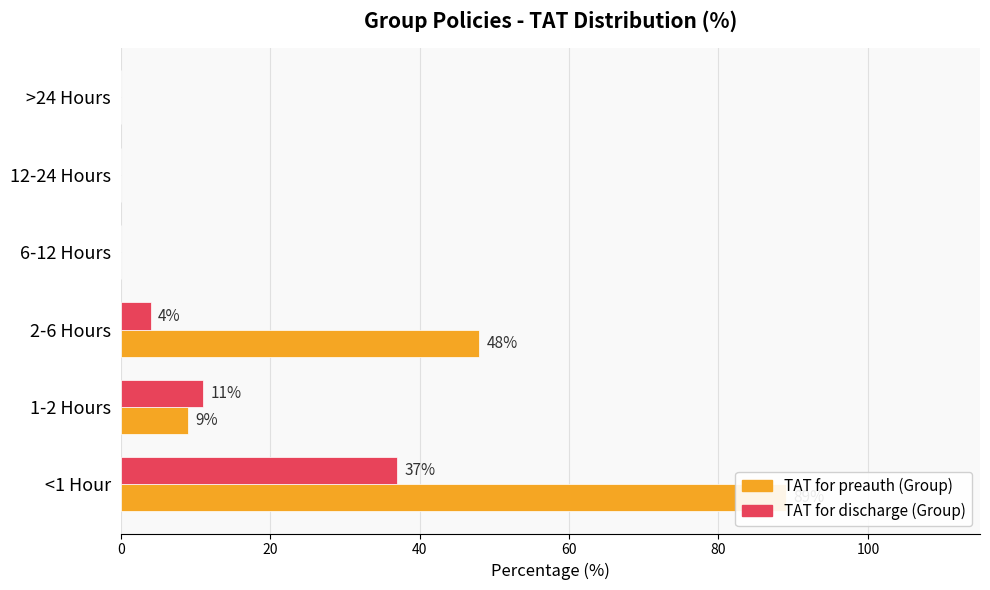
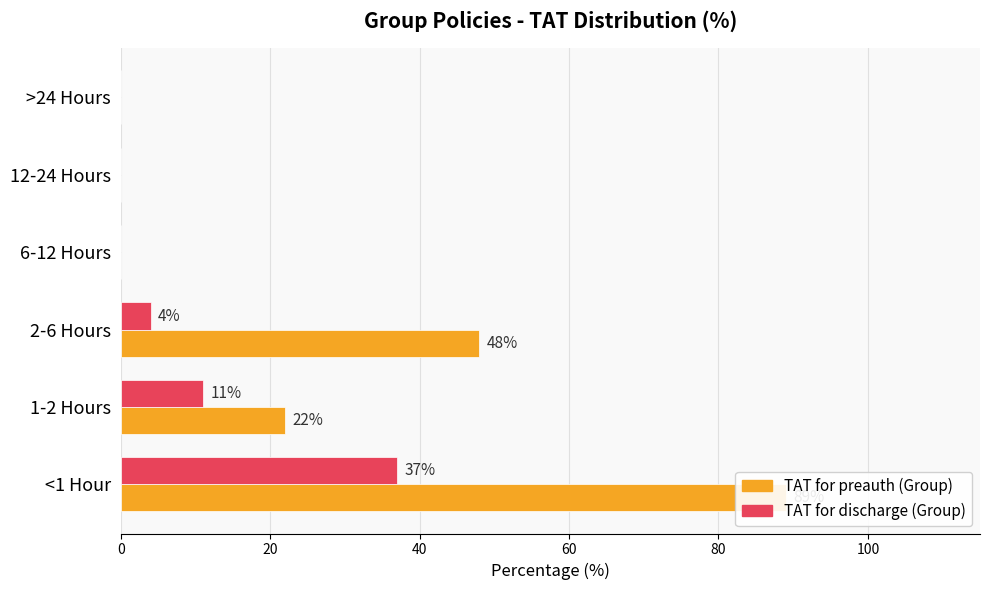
  {
    "TAT for preauth (Group)": {
      "2-6 Hours": "48%",
-     "1-2 Hours": "9%"
+     "1-2 Hours": "22%"
    },
    "TAT for discharge (Group)": {
      "2-6 Hours": "4%",
      "1-2 Hours": "11%",
      "<1 Hour": "37%"
    }
  }
